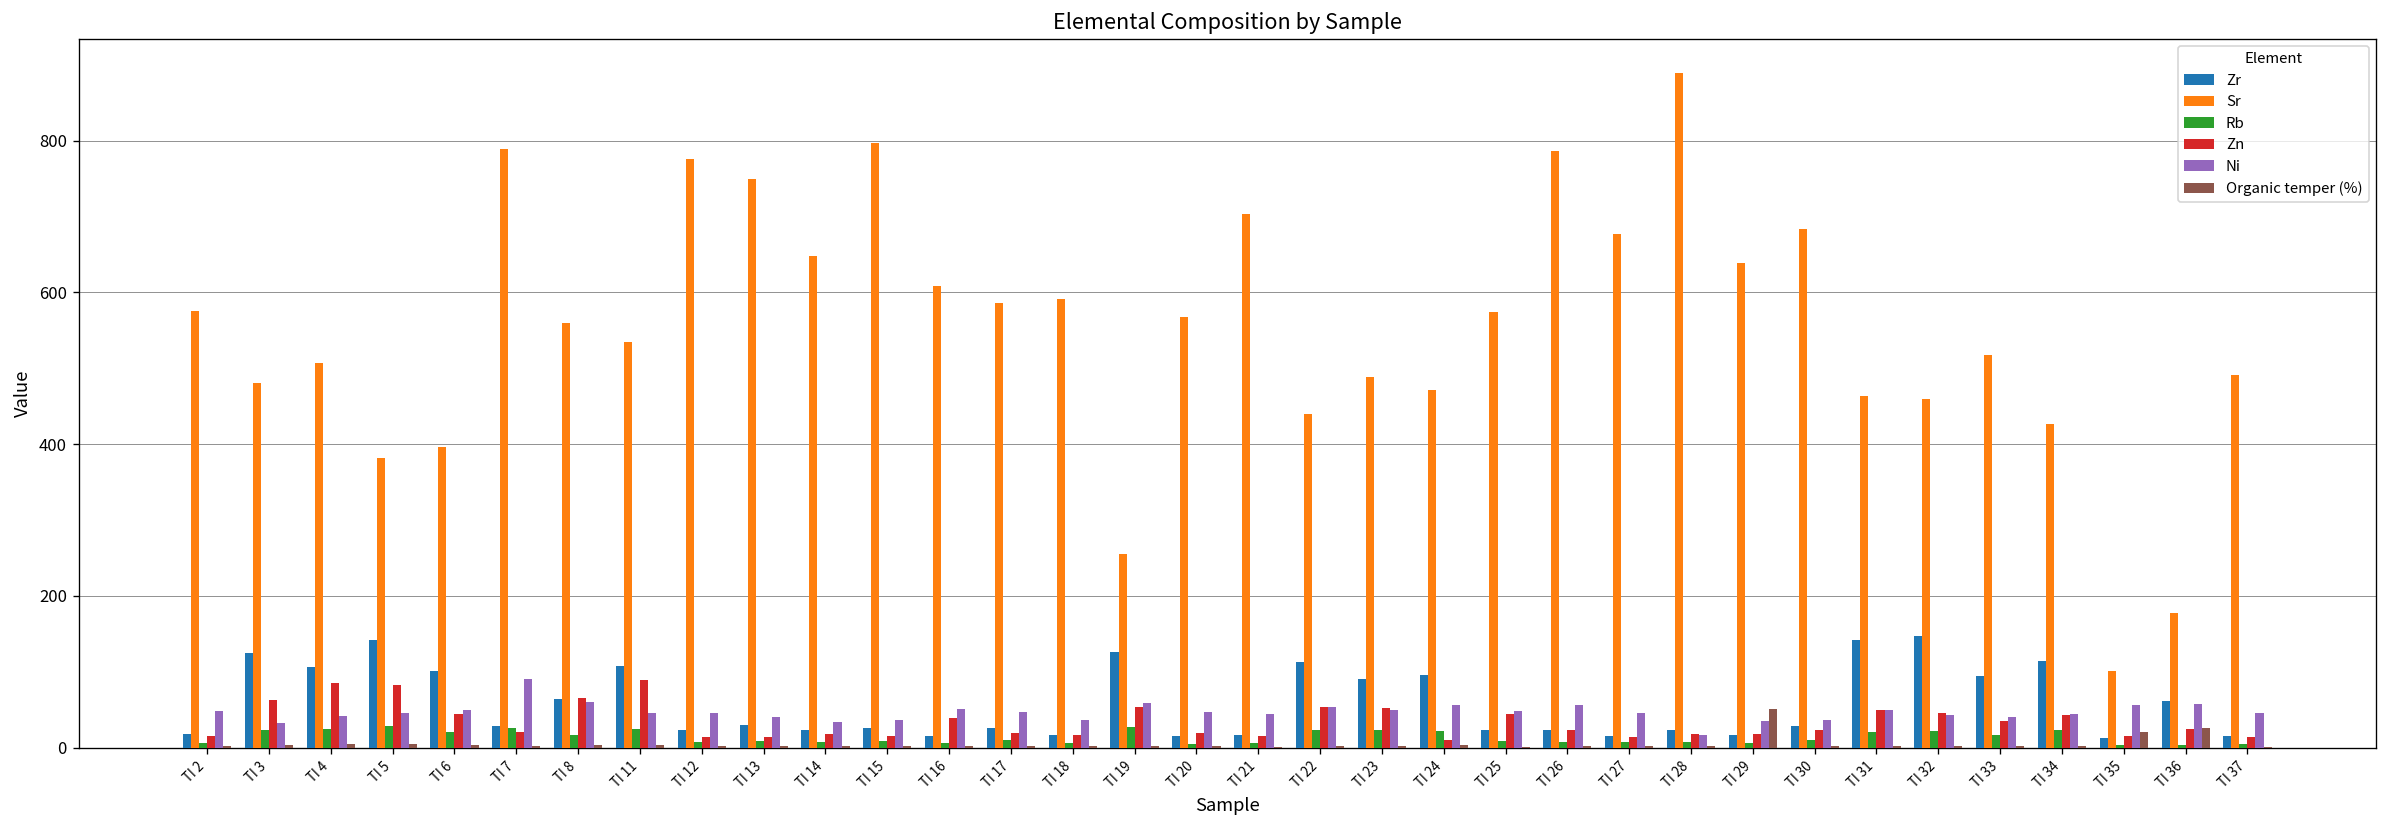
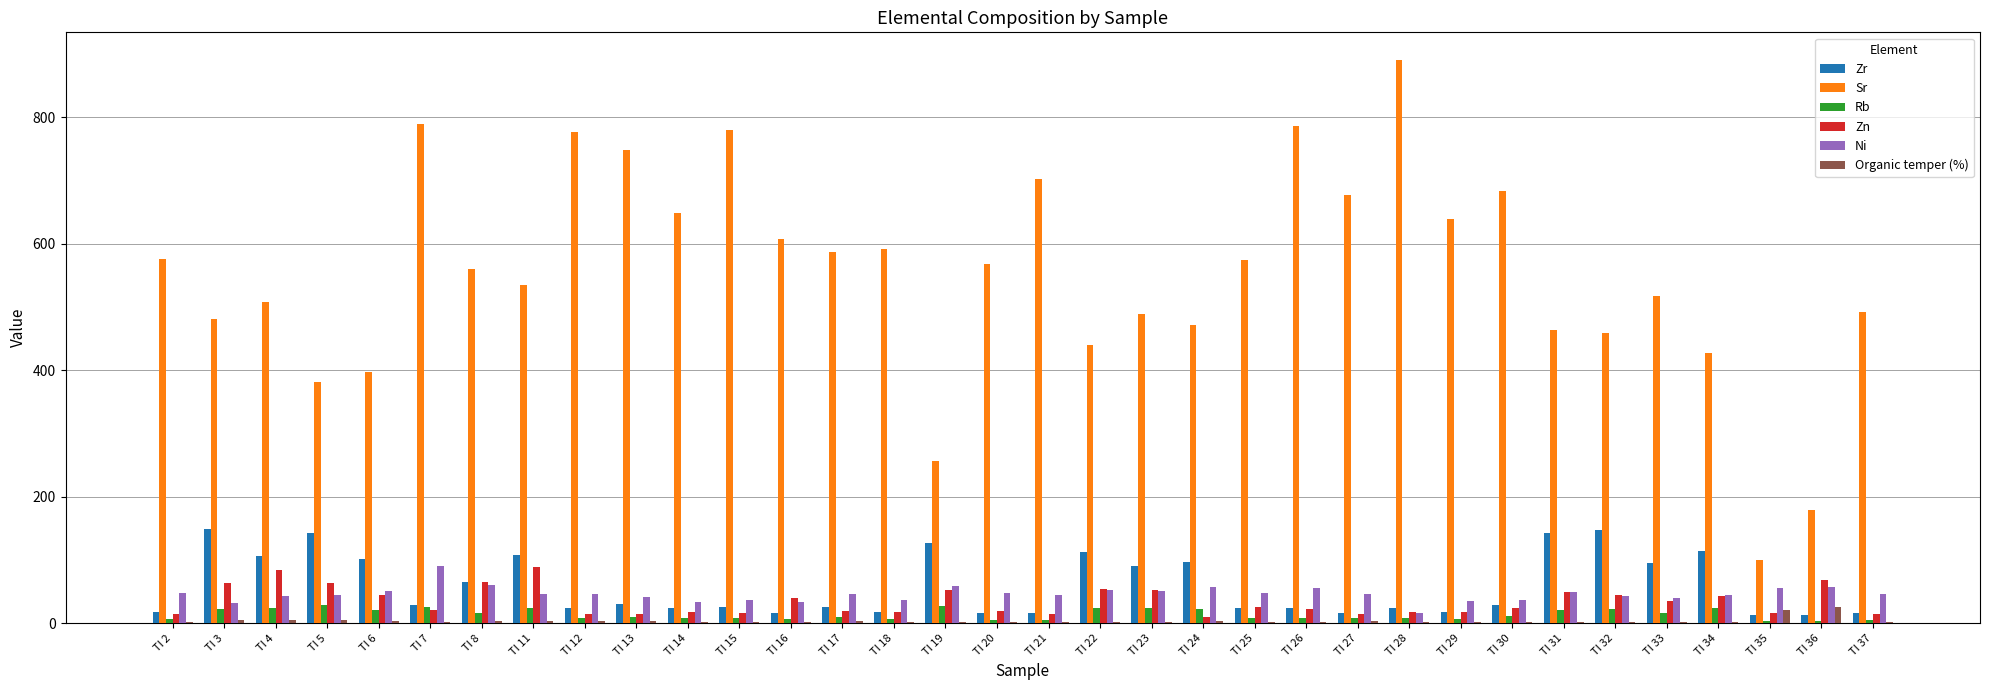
  {
    "Zr": {
      "TI 2": 20,
-     "TI 3": 120,
+     "TI 3": 150,
      "TI 4": 110,
      "TI 5": 140,
      "TI 6": 100,
      "TI 7": 30,
      "TI 8": 60,
      "TI 11": 110,
      "TI 12": 20,
      "TI 13": 30,
      "TI 14": 20,
      "TI 15": 30,
      "TI 16": 20,
      "TI 17": 30,
      "TI 18": 20,
      "TI 19": 130,
      "TI 20": 20,
      "TI 21": 20,
      "TI 22": 110,
      "TI 23": 90,
      "TI 24": 100,
      "TI 25": 20,
      "TI 26": 20,
      "TI 27": 20,
      "TI 28": 20,
      "TI 29": 20,
      "TI 30": 30,
      "TI 31": 140,
      "TI 32": 150,
      "TI 33": 90,
      "TI 34": 110,
      "TI 35": 10,
-     "TI 36": 60,
+     "TI 36": 10,
      "TI 37": 20
    },
    "Sr": {
      "TI 2": 580,
      "TI 3": 480,
      "TI 4": 510,
      "TI 5": 380,
      "TI 6": 400,
      "TI 7": 790,
      "TI 8": 560,
      "TI 11": 530,
      "TI 12": 780,
      "TI 13": 750,
      "TI 14": 650,
-     "TI 15": 800,
+     "TI 15": 780,
      "TI 16": 610,
      "TI 17": 590,
      "TI 18": 590,
      "TI 19": 260,
      "TI 20": 570,
      "TI 21": 700,
      "TI 22": 440,
      "TI 23": 490,
      "TI 24": 470,
      "TI 25": 570,
      "TI 26": 790,
      "TI 27": 680,
      "TI 28": 890,
      "TI 29": 640,
      "TI 30": 680,
      "TI 31": 460,
      "TI 32": 460,
      "TI 33": 520,
      "TI 34": 430,
      "TI 35": 100,
      "TI 36": 180,
      "TI 37": 490
    },
    "Rb": {
      "TI 2": 10,
      "TI 3": 20,
      "TI 4": 20,
      "TI 5": 30,
      "TI 6": 20,
      "TI 7": 30,
      "TI 8": 20,
      "TI 11": 20,
      "TI 12": 10,
      "TI 13": 10,
      "TI 14": 10,
      "TI 15": 10,
      "TI 16": 10,
      "TI 17": 10,
      "TI 18": 10,
      "TI 19": 30,
      "TI 20": 10,
      "TI 21": 10,
      "TI 22": 20,
      "TI 23": 20,
      "TI 24": 20,
      "TI 25": 10,
      "TI 26": 10,
      "TI 27": 10,
      "TI 28": 10,
      "TI 29": 10,
      "TI 30": 10,
      "TI 31": 20,
      "TI 32": 20,
      "TI 33": 20,
      "TI 34": 20,
      "TI 37": 0
    },
    "Zn": {
      "TI 2": 10,
      "TI 3": 60,
      "TI 4": 80,
-     "TI 5": 80,
+     "TI 5": 60,
      "TI 6": 40,
      "TI 7": 20,
      "TI 8": 70,
      "TI 11": 90,
      "TI 12": 10,
      "TI 13": 10,
      "TI 14": 20,
      "TI 15": 20,
      "TI 16": 40,
      "TI 17": 20,
      "TI 18": 20,
      "TI 19": 50,
      "TI 20": 20,
      "TI 21": 10,
      "TI 22": 50,
      "TI 23": 50,
      "TI 24": 10,
-     "TI 25": 40,
+     "TI 25": 30,
      "TI 26": 20,
      "TI 27": 10,
      "TI 28": 20,
      "TI 29": 20,
      "TI 30": 20,
      "TI 31": 50,
      "TI 32": 50,
      "TI 33": 40,
      "TI 34": 40,
      "TI 35": 20,
-     "TI 36": 20,
+     "TI 36": 70,
      "TI 37": 10
    },
    "Ni": {
      "TI 2": 50,
      "TI 3": 30,
      "TI 4": 40,
      "TI 5": 50,
      "TI 6": 50,
      "TI 7": 90,
      "TI 8": 60,
      "TI 11": 50,
      "TI 12": 50,
      "TI 13": 40,
      "TI 14": 30,
      "TI 15": 40,
-     "TI 16": 50,
+     "TI 16": 30,
      "TI 17": 50,
      "TI 18": 40,
      "TI 19": 60,
      "TI 20": 50,
      "TI 21": 40,
      "TI 22": 50,
      "TI 23": 50,
      "TI 24": 60,
      "TI 25": 50,
      "TI 26": 60,
      "TI 27": 50,
      "TI 28": 20,
      "TI 29": 40,
      "TI 30": 40,
      "TI 31": 50,
      "TI 32": 40,
      "TI 33": 40,
      "TI 34": 40,
      "TI 35": 60,
      "TI 36": 60,
      "TI 37": 50
    },
    "Organic temper (%)": {
      "TI 3": 0,
      "TI 4": 10,
      "TI 5": 0,
-     "TI 29": 50,
+     "TI 29": 0,
      "TI 35": 20,
      "TI 36": 30
    }
  }
